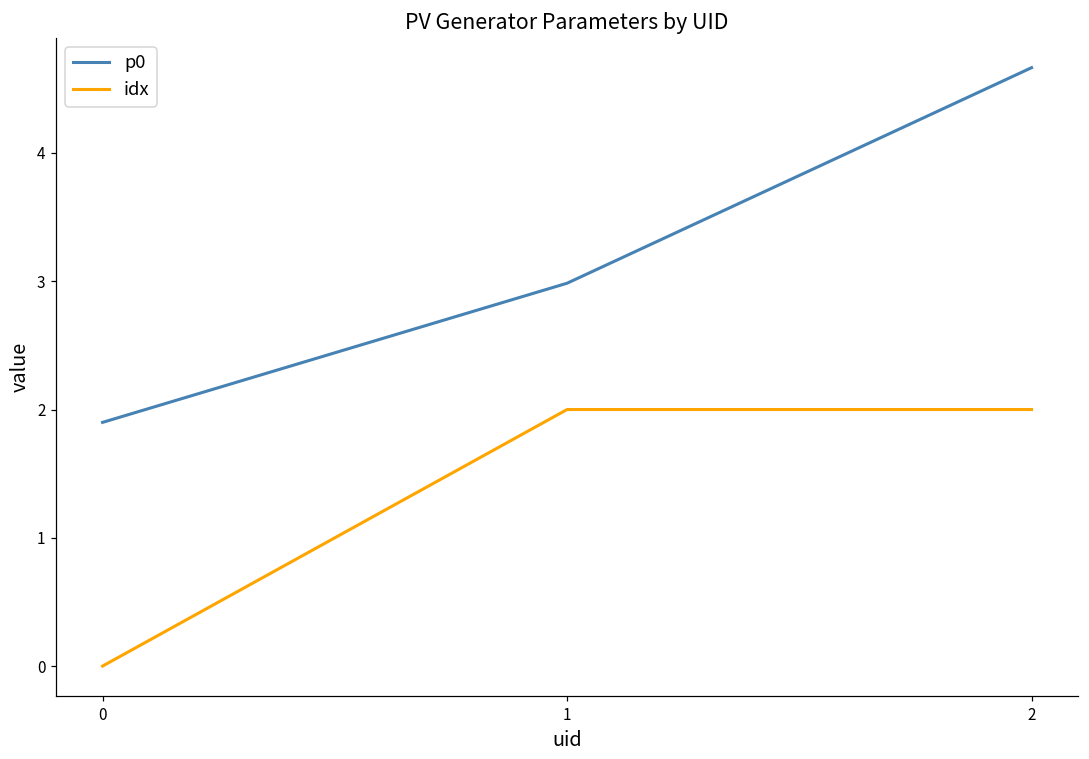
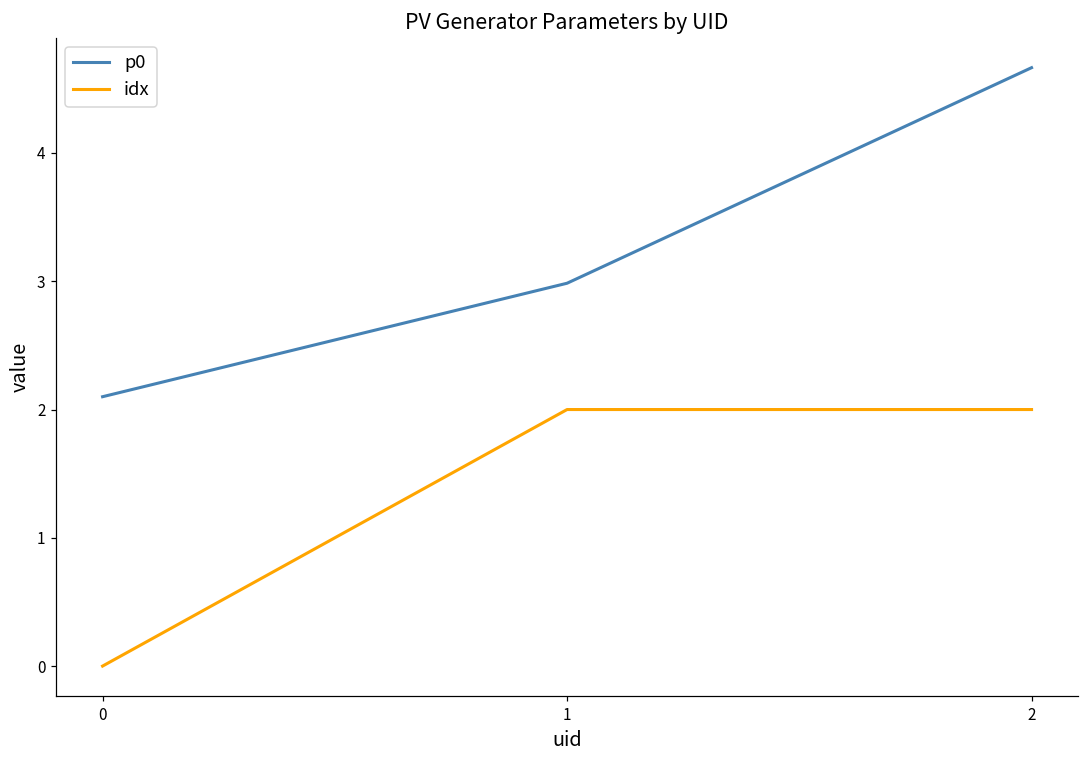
  {
    "p0": {
-     "0": 1.9,
+     "0": 2.1,
      "1": 3.0,
      "2": 4.67
    },
    "idx": {
      "0": 0.0,
      "1": 2.0,
      "2": 2.0
    }
  }
